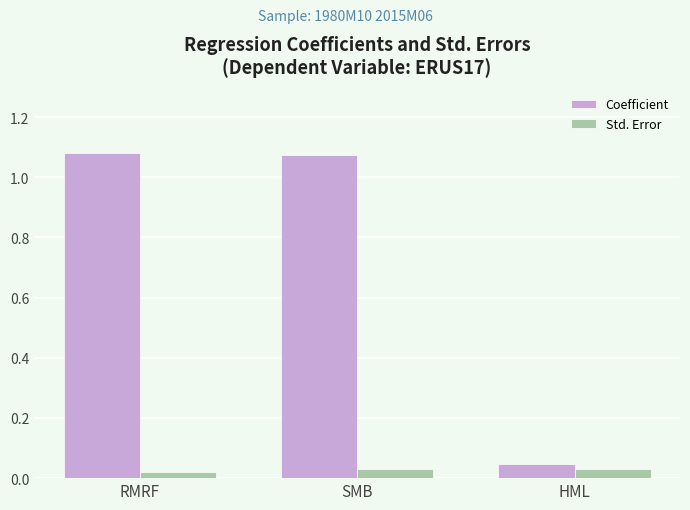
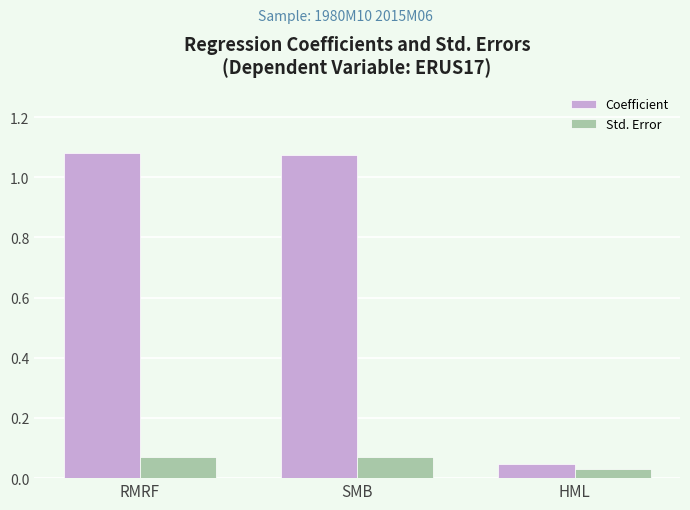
  {
    "Coefficient": {
      "RMRF": 1.08,
      "SMB": 1.07,
      "HML": 0.05
    },
    "Std. Error": {
-     "RMRF": 0.02,
-     "SMB": 0.03,
+     "RMRF": 0.07,
+     "SMB": 0.07,
      "HML": 0.03
    }
  }
